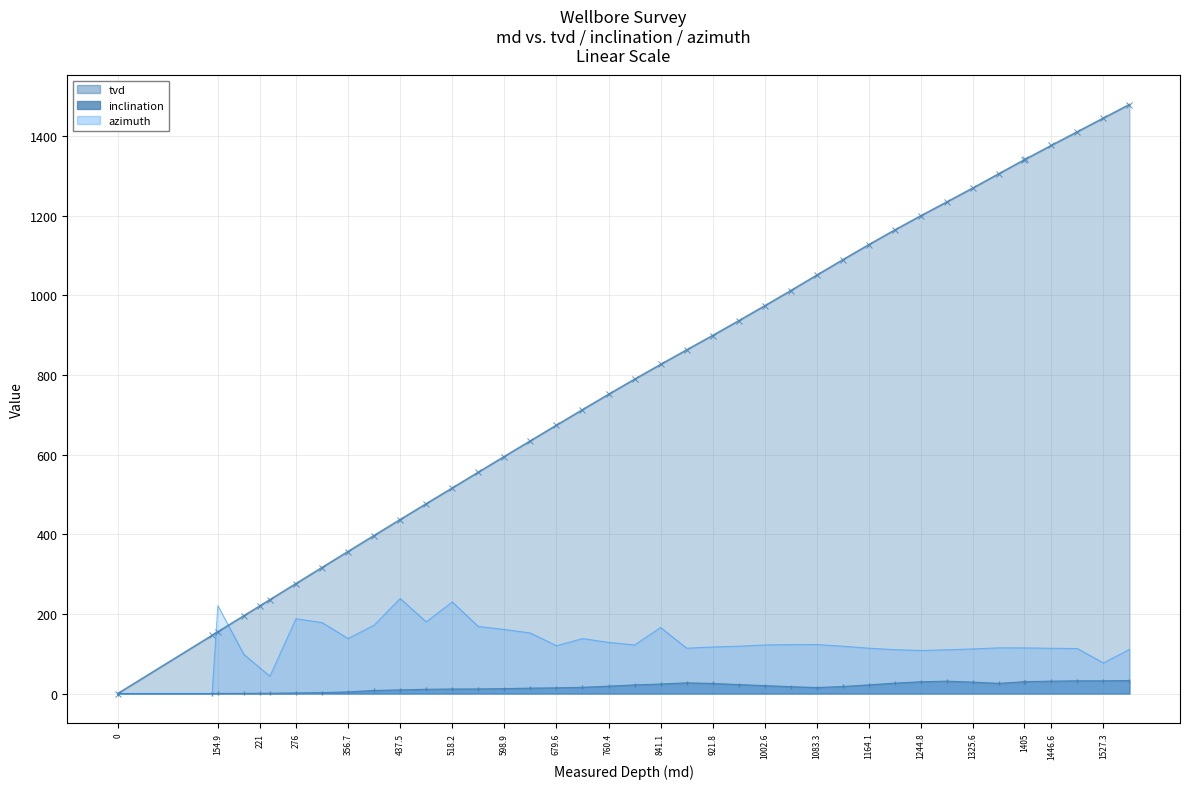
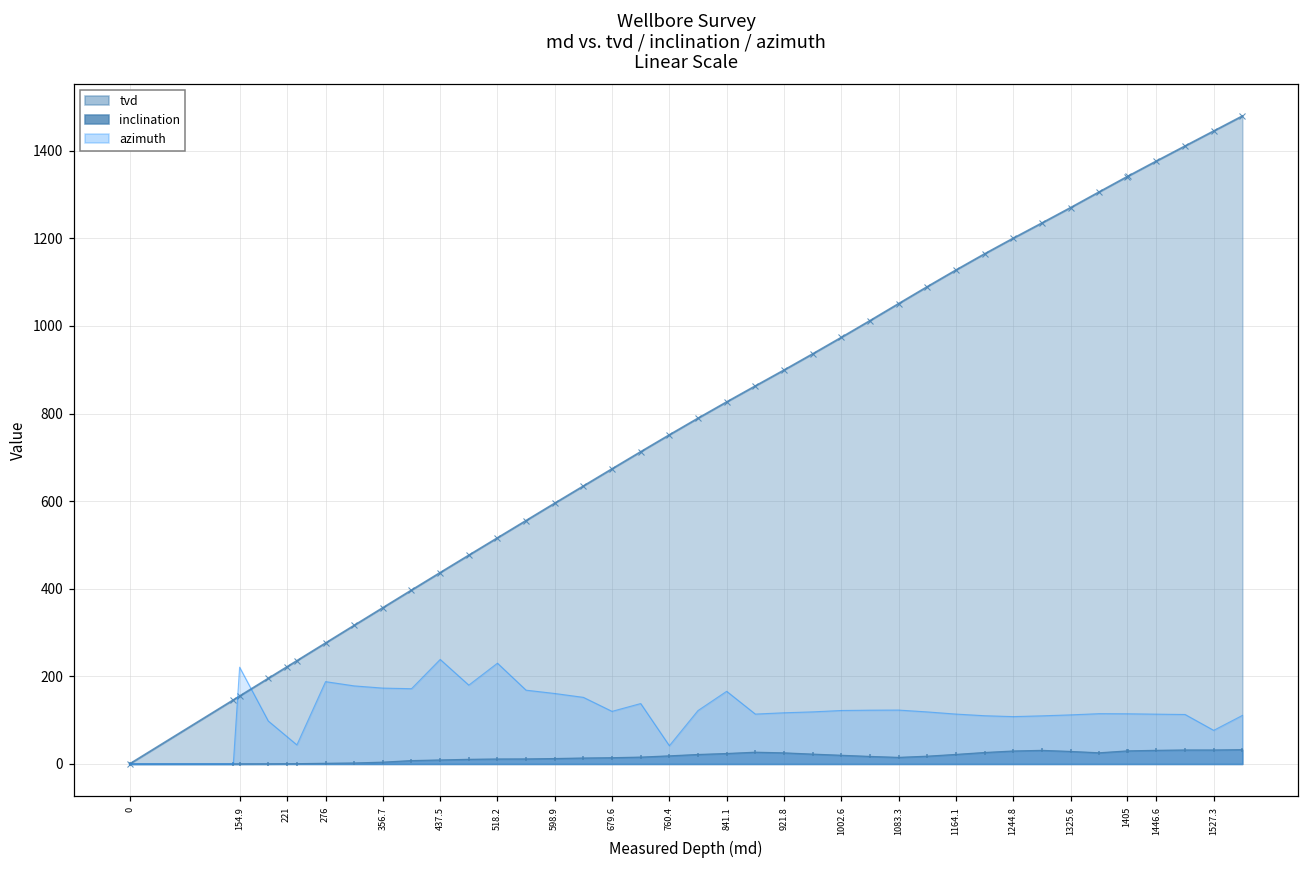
  {
    "azimuth": {
      "154.9": 220,
      "221": 60,
      "276": 190,
-     "356.7": 140,
+     "356.7": 170,
      "437.5": 240,
      "518.2": 230,
      "598.9": 160,
      "679.6": 120,
-     "760.4": 130,
+     "760.4": 40,
      "841.1": 170,
      "921.8": 120,
      "1002.6": 120,
      "1083.3": 120,
      "1164.1": 110,
      "1244.8": 110,
      "1325.6": 110,
      "1405": 110,
      "1446.6": 110,
      "1527.3": 80
    }
  }
